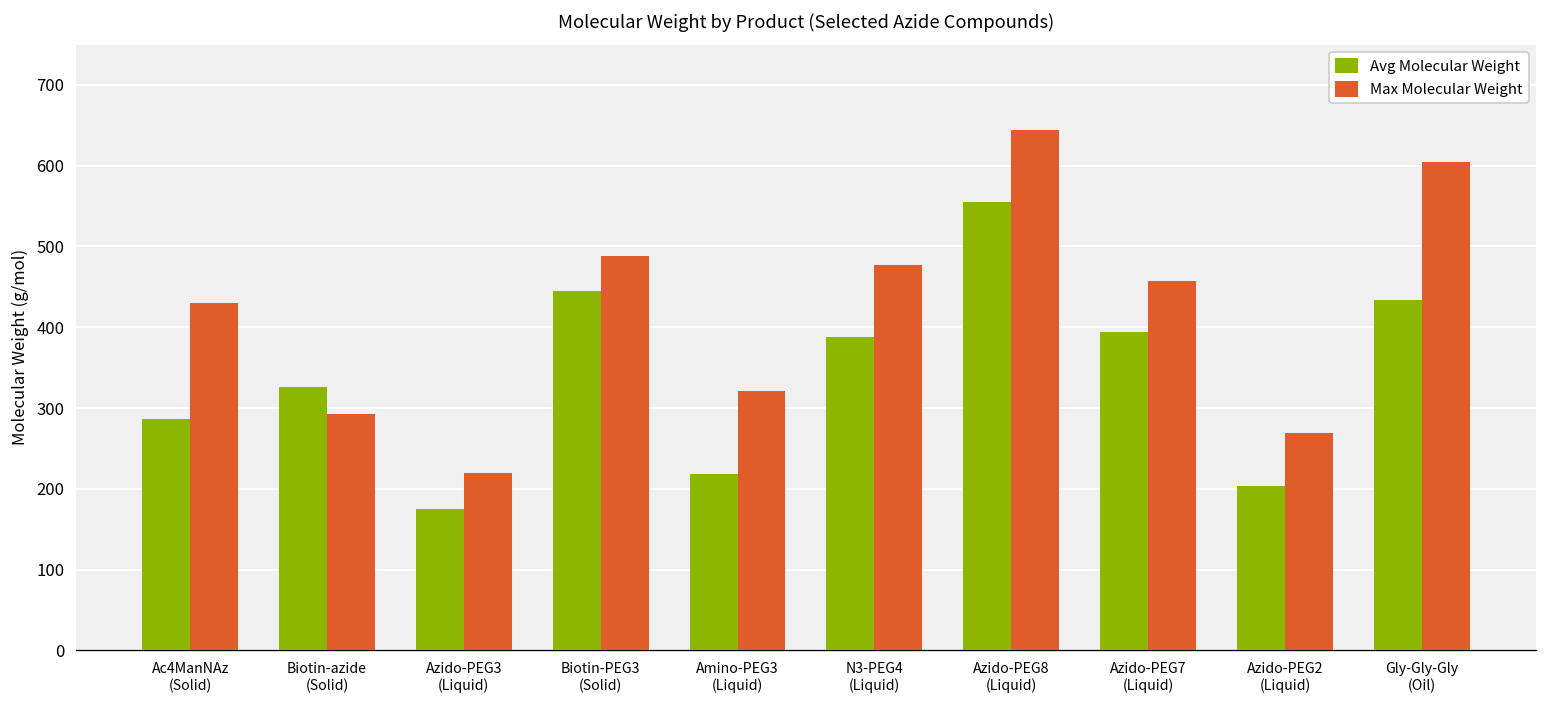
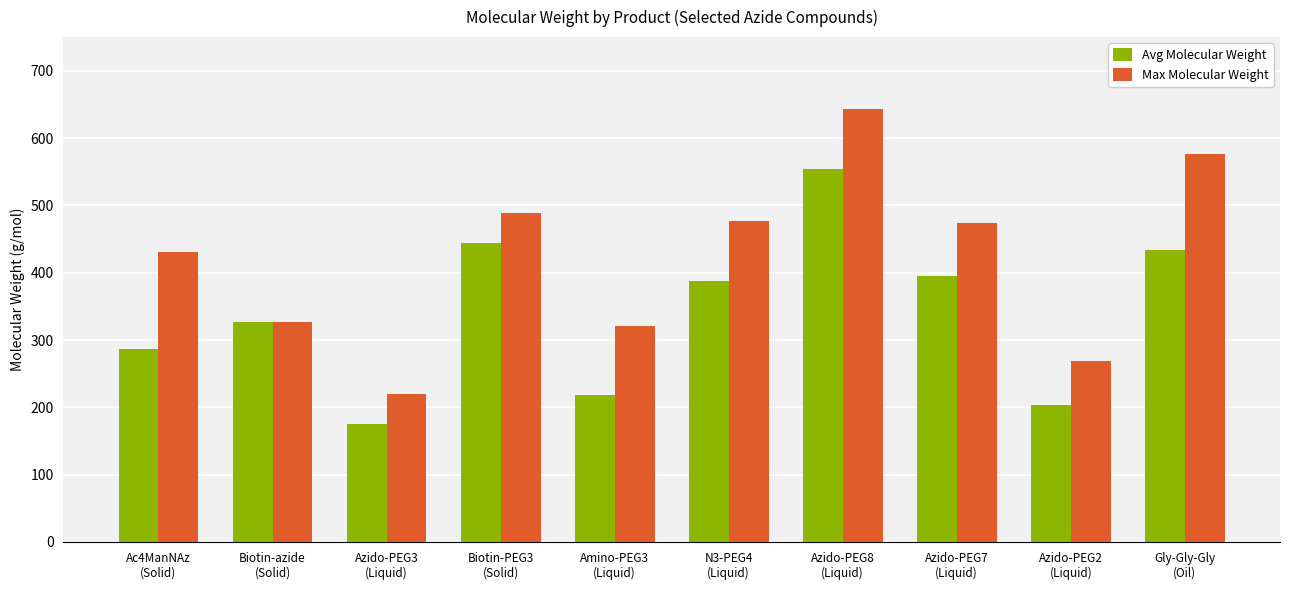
  {
    "Avg Molecular Weight": {
      "Ac4ManNAz (Solid)": 290,
      "Biotin-azide (Solid)": 330,
      "Azido-PEG3 (Liquid)": 180,
      "Biotin-PEG3 (Solid)": 440,
      "Amino-PEG3 (Liquid)": 220,
      "N3-PEG4 (Liquid)": 390,
      "Azido-PEG8 (Liquid)": 550,
      "Azido-PEG7 (Liquid)": 390,
      "Azido-PEG2 (Liquid)": 200,
      "Gly-Gly-Gly (Oil)": 430
    },
    "Max Molecular Weight": {
      "Ac4ManNAz (Solid)": 430,
-     "Biotin-azide (Solid)": 290,
+     "Biotin-azide (Solid)": 330,
      "Azido-PEG3 (Liquid)": 220,
      "Biotin-PEG3 (Solid)": 490,
      "Amino-PEG3 (Liquid)": 320,
      "N3-PEG4 (Liquid)": 480,
      "Azido-PEG8 (Liquid)": 640,
-     "Azido-PEG7 (Liquid)": 460,
+     "Azido-PEG7 (Liquid)": 470,
      "Azido-PEG2 (Liquid)": 270,
-     "Gly-Gly-Gly (Oil)": 600
+     "Gly-Gly-Gly (Oil)": 580
    }
  }
